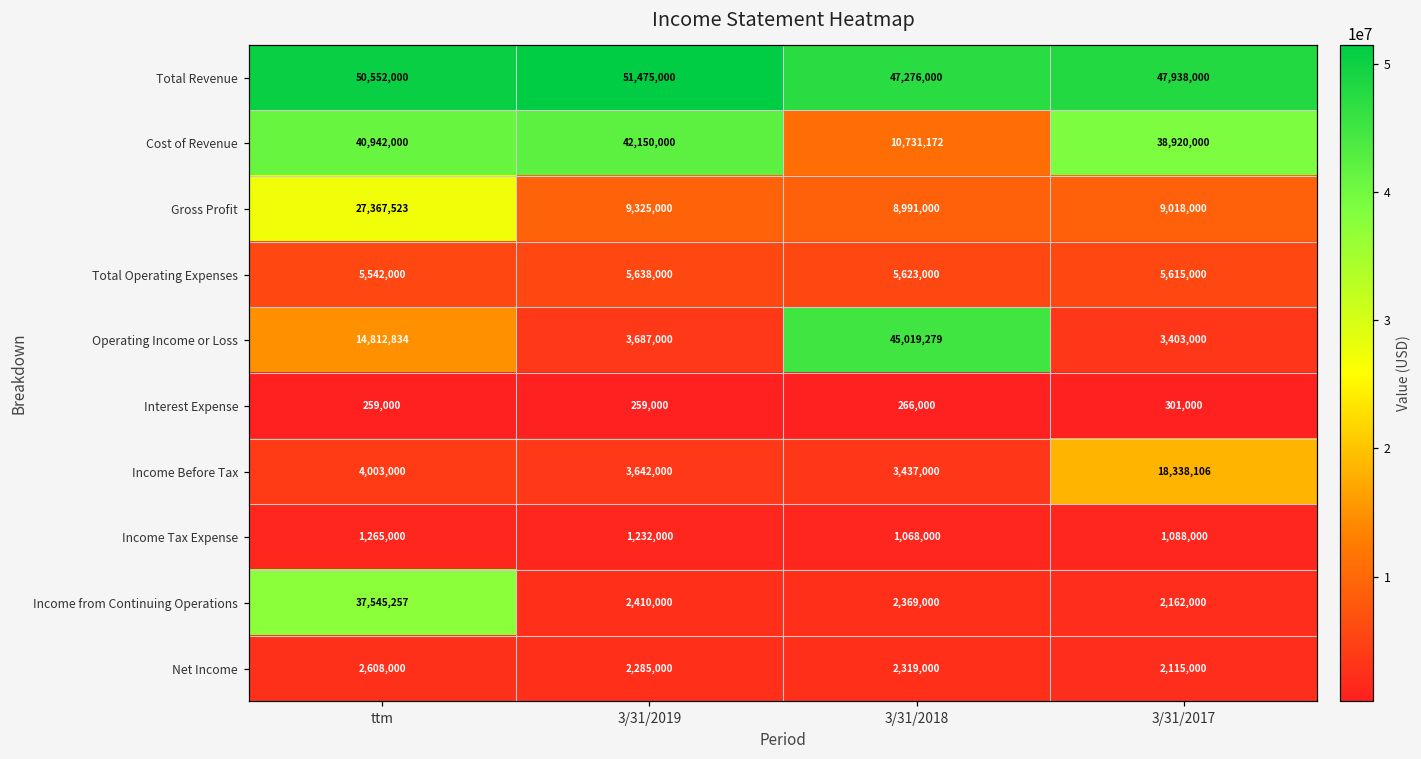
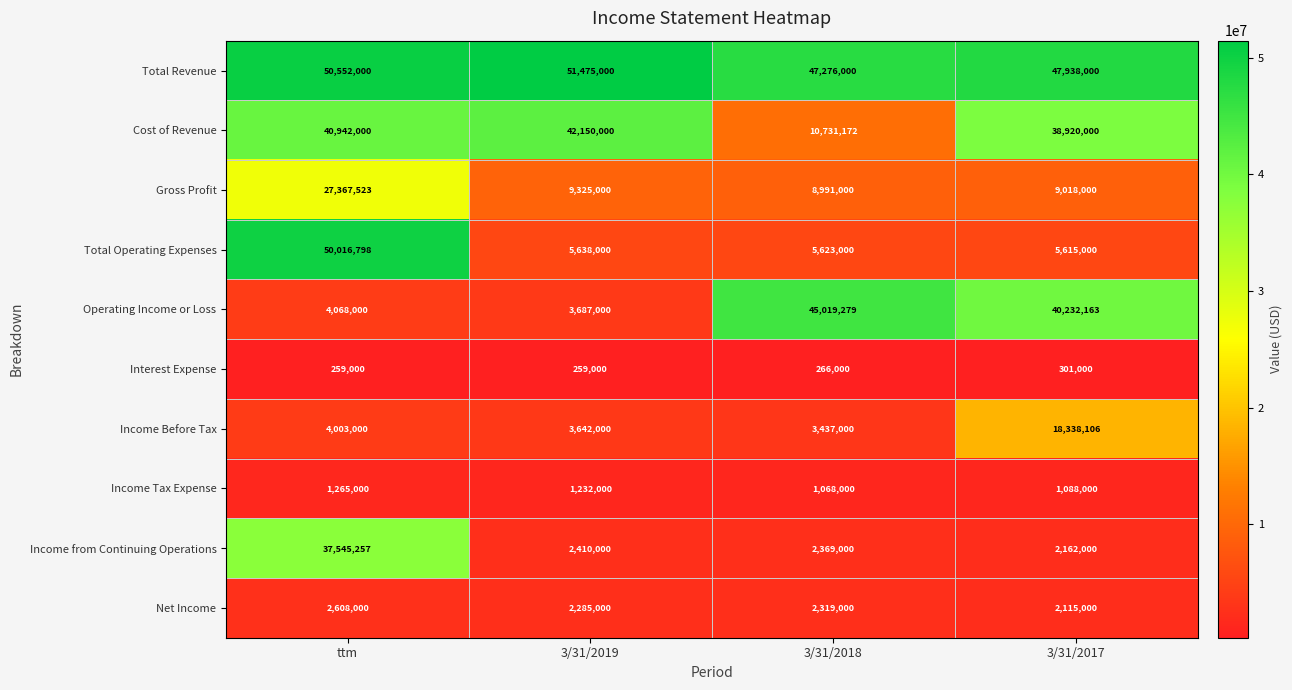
  {
    "Total Revenue": {
      "ttm": "50,552,000",
      "3/31/2019": "51,475,000",
      "3/31/2018": "47,276,000",
      "3/31/2017": "47,938,000"
    },
    "Cost of Revenue": {
      "ttm": "40,942,000",
      "3/31/2019": "42,150,000",
      "3/31/2018": "10,731,172",
      "3/31/2017": "38,920,000"
    },
    "Gross Profit": {
      "ttm": "27,367,523",
      "3/31/2019": "9,325,000",
      "3/31/2018": "8,991,000",
      "3/31/2017": "9,018,000"
    },
    "Total Operating Expenses": {
-     "ttm": "5,542,000",
+     "ttm": "50,016,798",
      "3/31/2019": "5,638,000",
      "3/31/2018": "5,623,000",
      "3/31/2017": "5,615,000"
    },
    "Operating Income or Loss": {
-     "ttm": "14,812,834",
+     "ttm": "4,068,000",
      "3/31/2019": "3,687,000",
      "3/31/2018": "45,019,279",
-     "3/31/2017": "3,403,000"
+     "3/31/2017": "40,232,163"
    },
    "Interest Expense": {
      "ttm": "259,000",
      "3/31/2019": "259,000",
      "3/31/2018": "266,000",
      "3/31/2017": "301,000"
    },
    "Income Before Tax": {
      "ttm": "4,003,000",
      "3/31/2019": "3,642,000",
      "3/31/2018": "3,437,000",
      "3/31/2017": "18,338,106"
    },
    "Income Tax Expense": {
      "ttm": "1,265,000",
      "3/31/2019": "1,232,000",
      "3/31/2018": "1,068,000",
      "3/31/2017": "1,088,000"
    },
    "Income from Continuing Operations": {
      "ttm": "37,545,257",
      "3/31/2019": "2,410,000",
      "3/31/2018": "2,369,000",
      "3/31/2017": "2,162,000"
    },
    "Net Income": {
      "ttm": "2,608,000",
      "3/31/2019": "2,285,000",
      "3/31/2018": "2,319,000",
      "3/31/2017": "2,115,000"
    }
  }
